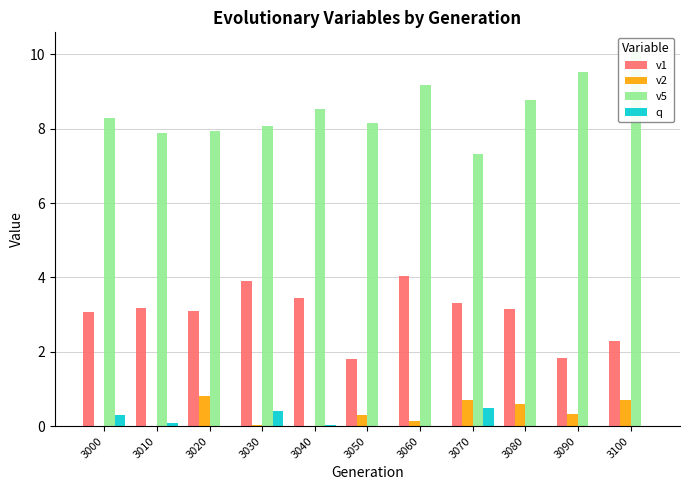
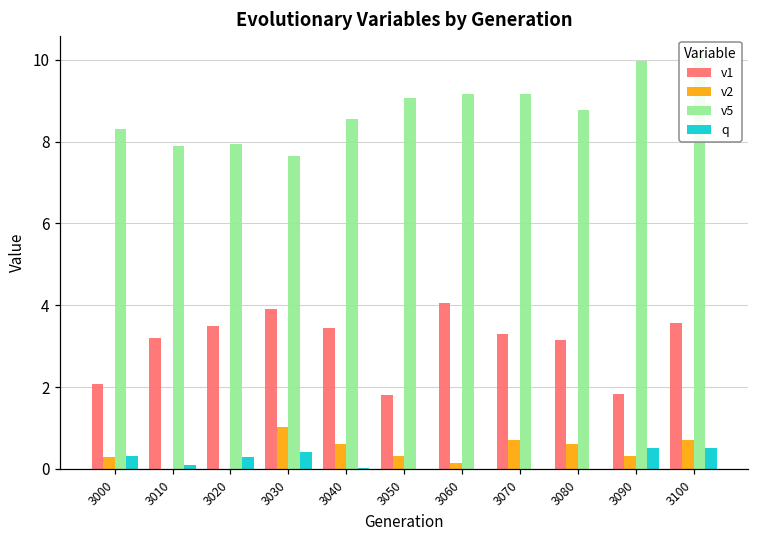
  {
    "v1": {
-     "3000": 3.1,
+     "3000": 2.1,
      "3010": 3.2,
-     "3020": 3.1,
+     "3020": 3.5,
      "3030": 3.9,
      "3040": 3.4,
      "3050": 1.8,
      "3060": 4.0,
      "3070": 3.3,
      "3080": 3.1,
      "3090": 1.8,
-     "3100": 2.3
+     "3100": 3.6
    },
    "v2": {
-     "3000": 0.0,
+     "3000": 0.3,
      "3010": 0.0,
-     "3020": 0.8,
-     "3030": 0.0,
-     "3040": 0.0,
+     "3020": 0.0,
+     "3030": 1.0,
+     "3040": 0.6,
      "3050": 0.3,
      "3060": 0.1,
      "3070": 0.7,
      "3080": 0.6,
      "3090": 0.3,
      "3100": 0.7
    },
    "v5": {
      "3000": 8.3,
      "3010": 7.9,
      "3020": 7.9,
-     "3030": 8.1,
+     "3030": 7.6,
      "3040": 8.5,
-     "3050": 8.2,
+     "3050": 9.1,
      "3060": 9.2,
-     "3070": 7.3,
+     "3070": 9.2,
      "3080": 8.8,
-     "3090": 9.5
+     "3090": 10.0
    },
    "q": {
      "3000": 0.3,
      "3010": 0.1,
-     "3020": 0.0,
+     "3020": 0.3,
      "3030": 0.4,
      "3050": 0.0,
      "3060": 0.0,
-     "3070": 0.5,
+     "3070": 0.0,
      "3080": 0.0,
-     "3090": 0.0,
-     "3100": 0.0
+     "3090": 0.5,
+     "3100": 0.5
    }
  }
